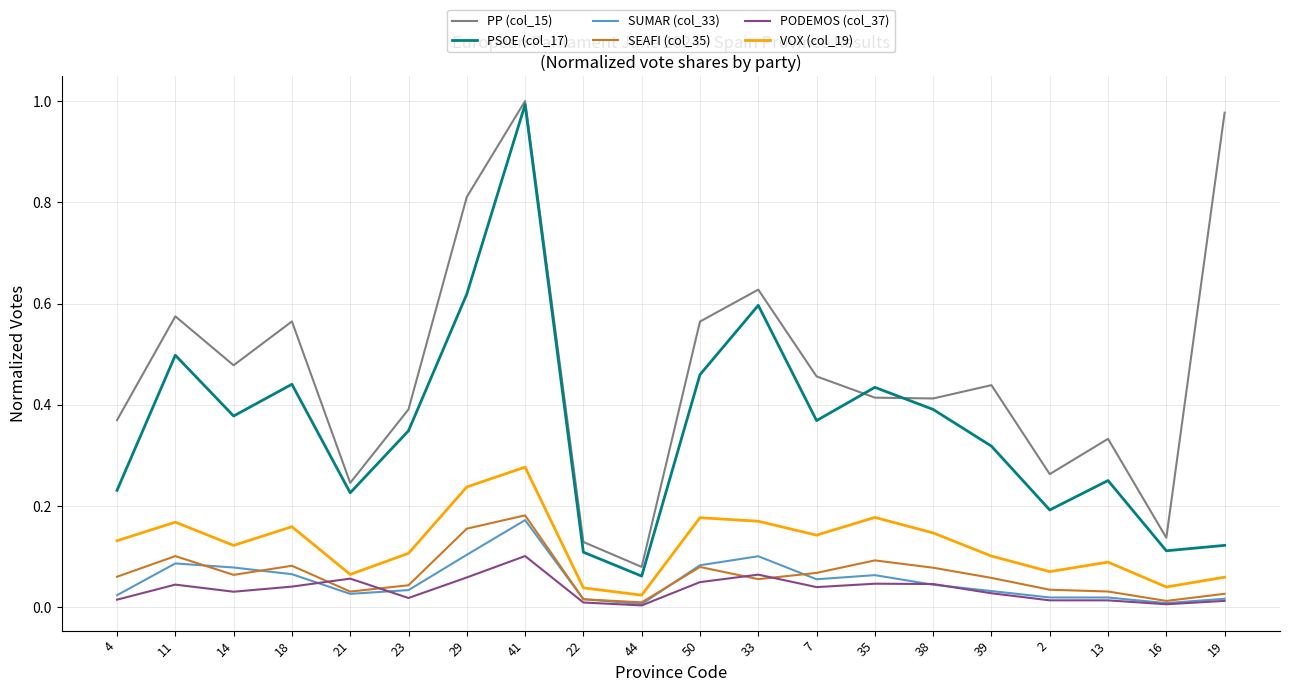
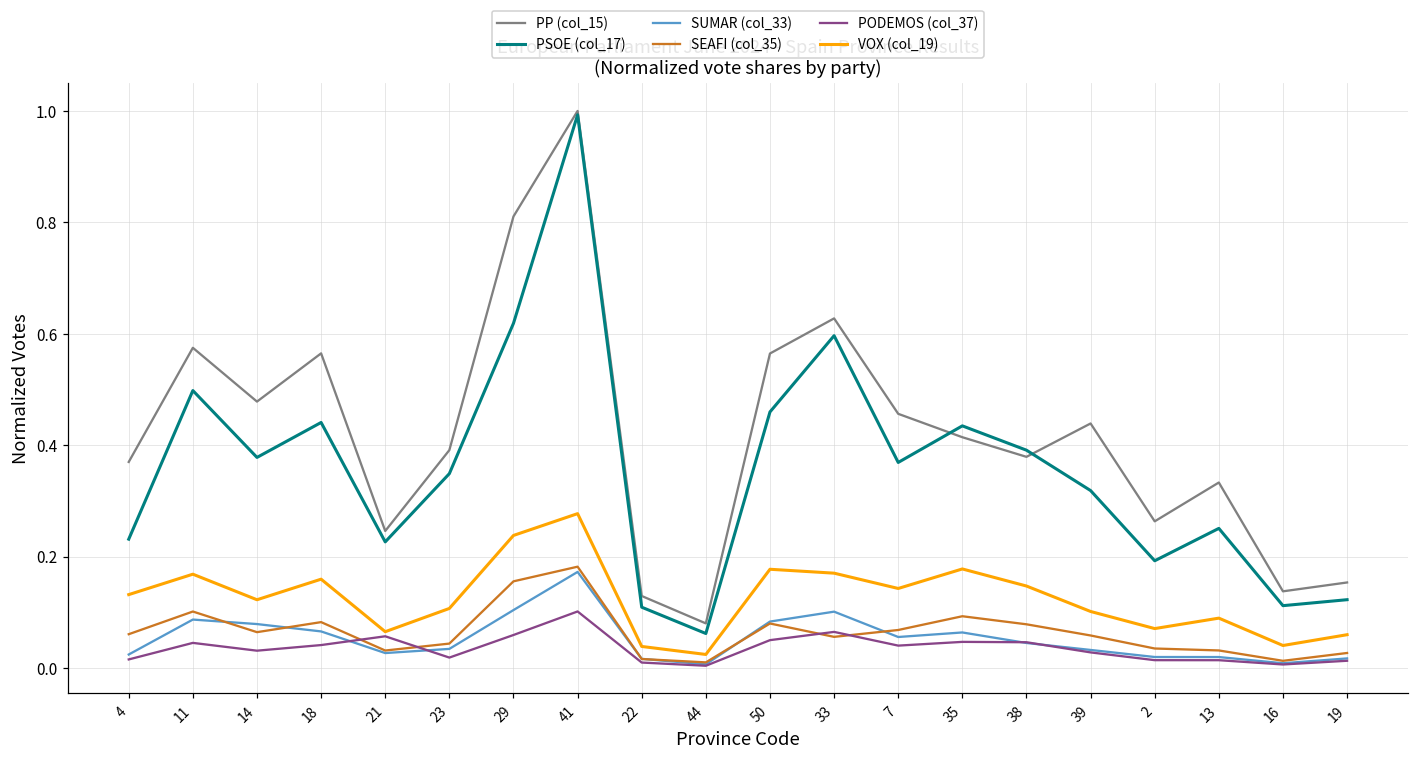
  {
    "PP (col_15)": {
      "4": 0.37,
      "11": 0.57,
      "14": 0.48,
      "18": 0.56,
      "21": 0.25,
      "23": 0.39,
      "29": 0.81,
      "41": 1.00,
      "22": 0.13,
      "44": 0.08,
      "50": 0.56,
      "33": 0.63,
      "7": 0.46,
      "35": 0.41,
-     "38": 0.41,
+     "38": 0.38,
      "39": 0.44,
      "2": 0.26,
      "13": 0.33,
      "16": 0.14,
-     "19": 0.98
+     "19": 0.15
    },
    "PSOE (col_17)": {
      "4": 0.23,
      "11": 0.50,
      "14": 0.38,
      "18": 0.44,
      "21": 0.23,
      "23": 0.35,
      "29": 0.62,
      "41": 0.99,
      "22": 0.11,
      "44": 0.06,
      "50": 0.46,
      "33": 0.60,
      "7": 0.37,
      "35": 0.43,
      "38": 0.39,
      "39": 0.32,
      "2": 0.19,
      "13": 0.25,
      "16": 0.11,
      "19": 0.12
    },
    "SUMAR (col_33)": {
      "4": 0.02,
      "11": 0.09,
      "14": 0.08,
      "18": 0.07,
      "23": 0.03,
      "29": 0.10,
      "41": 0.17,
      "33": 0.10,
      "7": 0.06,
      "35": 0.06,
      "2": 0.02,
      "13": 0.02
    },
    "SEAFI (col_35)": {
      "4": 0.06,
      "11": 0.10,
      "14": 0.06,
      "18": 0.08,
      "23": 0.04,
      "29": 0.16,
      "41": 0.18,
      "33": 0.06,
      "7": 0.07,
      "35": 0.09,
      "38": 0.08,
      "39": 0.06,
      "2": 0.03,
      "13": 0.03,
      "19": 0.03
    },
    "PODEMOS (col_37)": {
      "4": 0.02,
      "11": 0.05,
      "14": 0.03,
      "18": 0.04,
      "21": 0.06,
      "23": 0.02,
      "29": 0.06,
      "41": 0.10,
      "22": 0.01,
      "50": 0.05,
      "33": 0.06,
      "7": 0.04,
      "35": 0.05,
      "2": 0.01,
      "13": 0.01
    },
    "VOX (col_19)": {
      "4": 0.13,
      "11": 0.17,
      "14": 0.12,
      "18": 0.16,
      "21": 0.07,
      "23": 0.11,
      "29": 0.24,
      "41": 0.28,
      "22": 0.04,
      "44": 0.02,
      "50": 0.18,
      "33": 0.17,
      "7": 0.14,
      "35": 0.18,
      "38": 0.15,
      "39": 0.10,
      "2": 0.07,
      "13": 0.09,
      "16": 0.04,
      "19": 0.06
    }
  }
